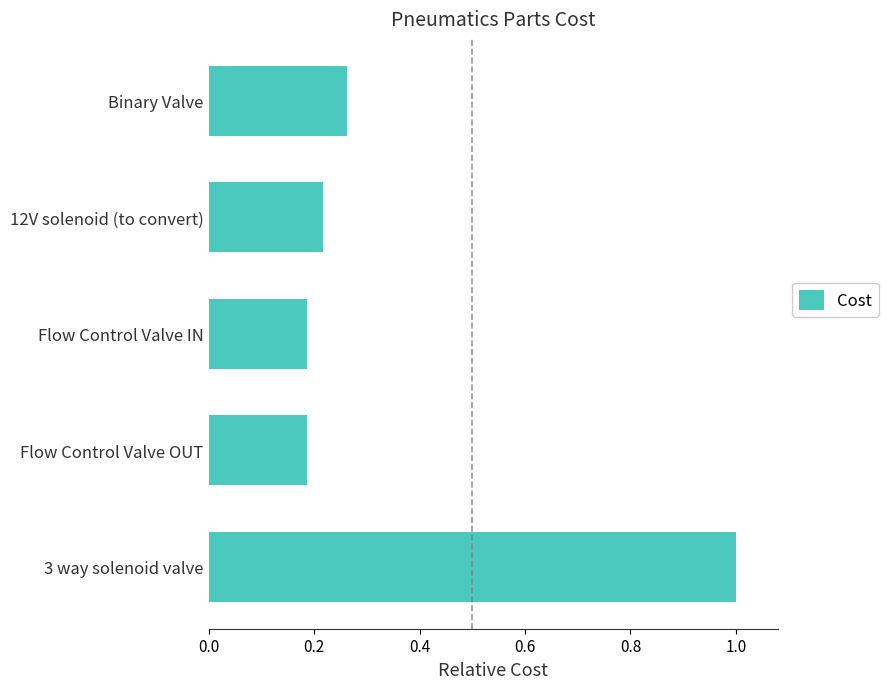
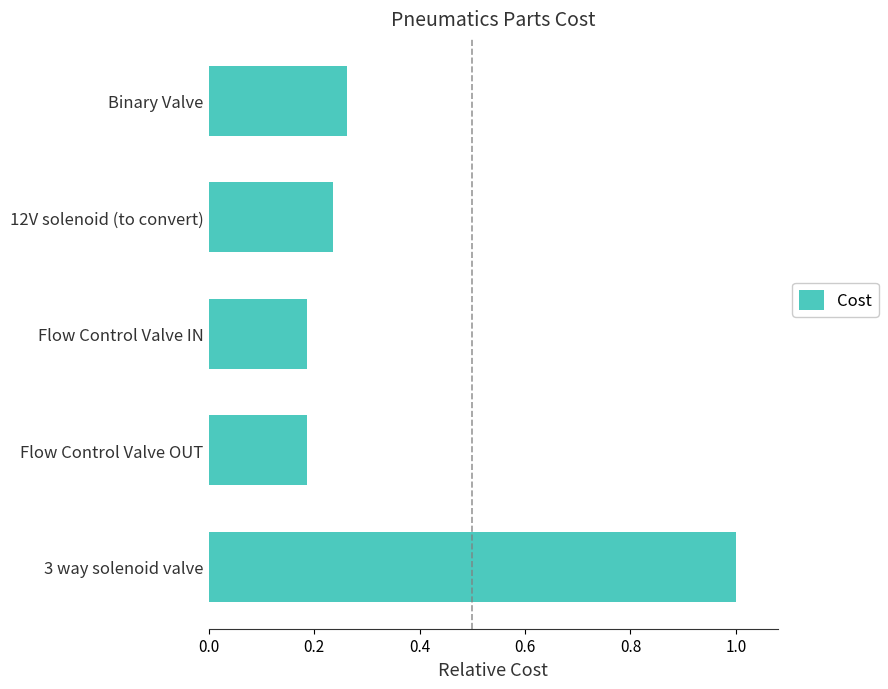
  {
    "Binary Valve": 0.26,
-   "12V solenoid (to convert)": 0.22,
+   "12V solenoid (to convert)": 0.24,
    "Flow Control Valve IN": 0.19,
    "Flow Control Valve OUT": 0.19,
    "3 way solenoid valve": 1.00
  }
